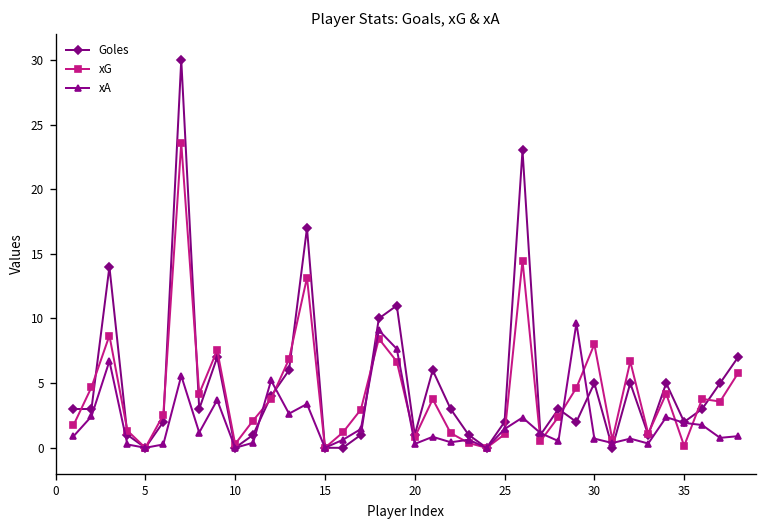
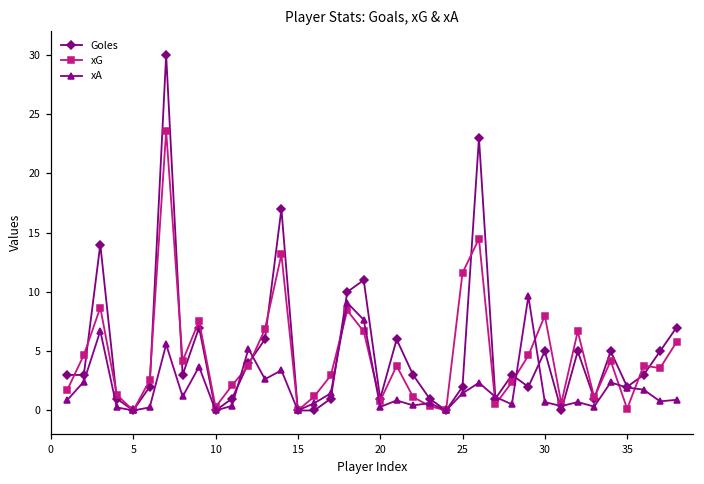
  {
    "xG": {
      "10": 0.3,
-     "25": 1.0,
+     "25": 11.6,
      "30": 8.0,
      "35": 0.1
    }
  }
